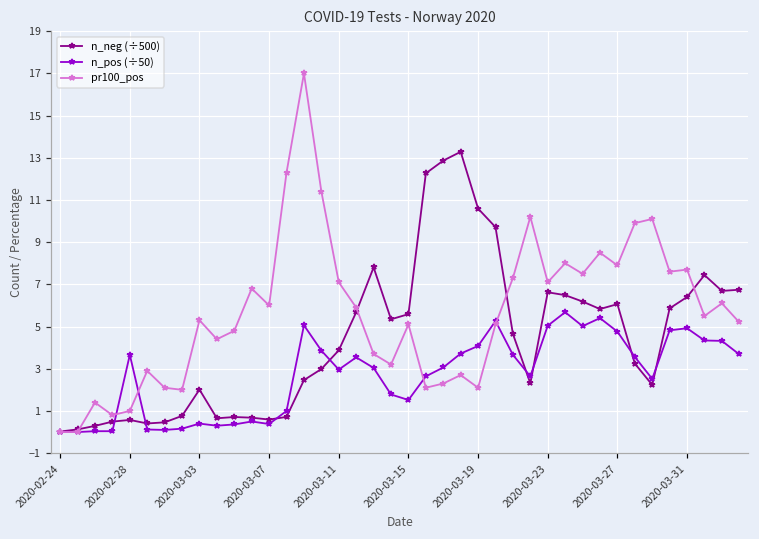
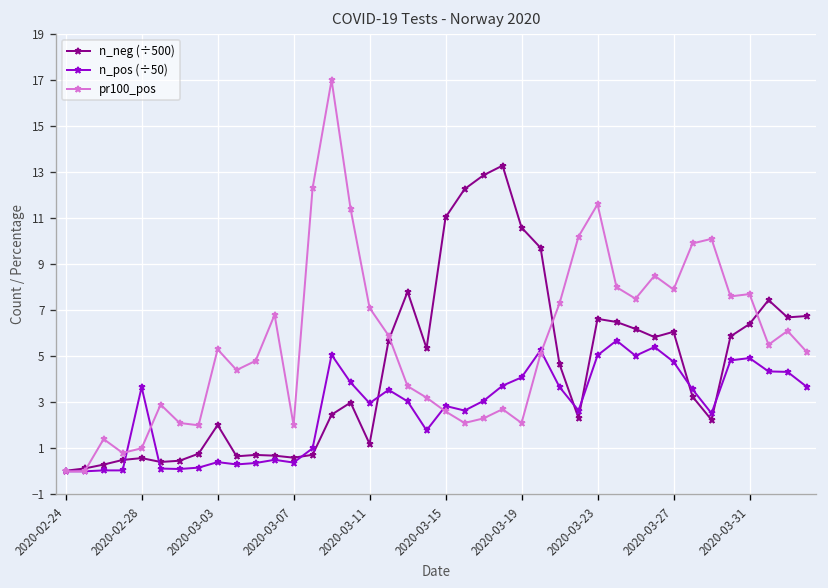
  {
    "n_neg (÷500)": {
      "2020-02-28": 0.6,
      "2020-03-03": 2.0,
      "2020-03-07": 0.6,
-     "2020-03-11": 3.9,
-     "2020-03-15": 5.6,
+     "2020-03-11": 1.2,
+     "2020-03-15": 11.0,
      "2020-03-19": 10.6,
      "2020-03-23": 6.6,
      "2020-03-27": 6.1,
      "2020-03-31": 6.4
    },
    "n_pos (÷50)": {
      "2020-02-28": 3.7,
      "2020-03-03": 0.4,
      "2020-03-07": 0.4,
      "2020-03-11": 3.0,
-     "2020-03-15": 1.5,
+     "2020-03-15": 2.8,
      "2020-03-19": 4.1,
      "2020-03-23": 5.0,
      "2020-03-27": 4.8,
      "2020-03-31": 4.9
    },
    "pr100_pos": {
      "2020-02-28": 1.0,
      "2020-03-03": 5.3,
-     "2020-03-07": 6,
+     "2020-03-07": 2,
      "2020-03-11": 7.1,
-     "2020-03-15": 5.1,
+     "2020-03-15": 2.6,
      "2020-03-19": 2.1,
-     "2020-03-23": 7.1,
+     "2020-03-23": 11.6,
      "2020-03-27": 7.9,
      "2020-03-31": 7.7
    }
  }
